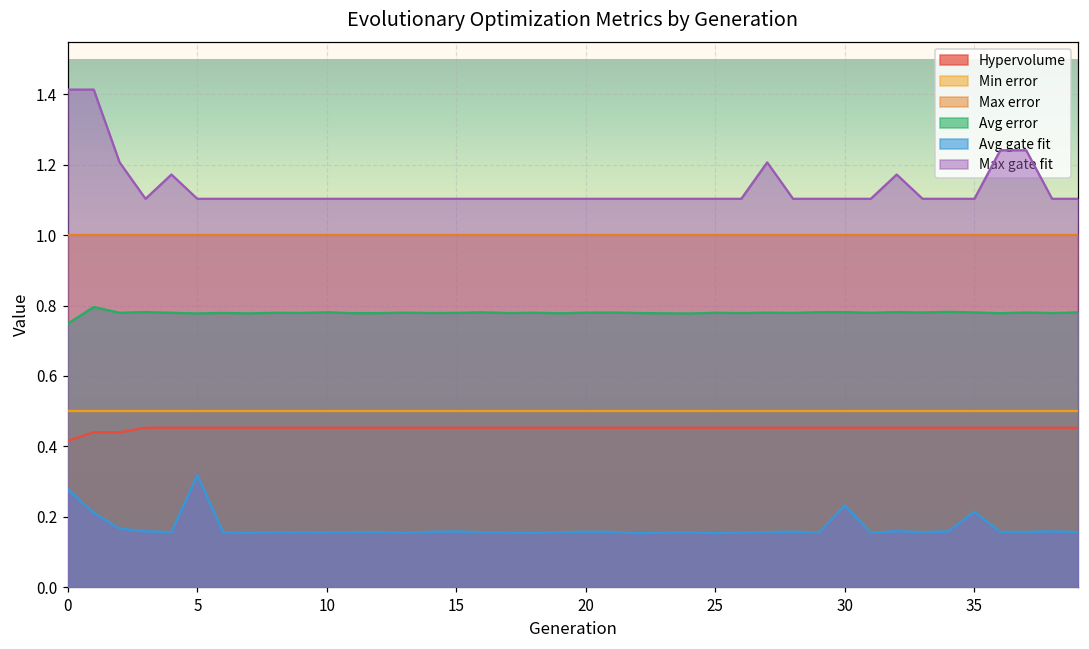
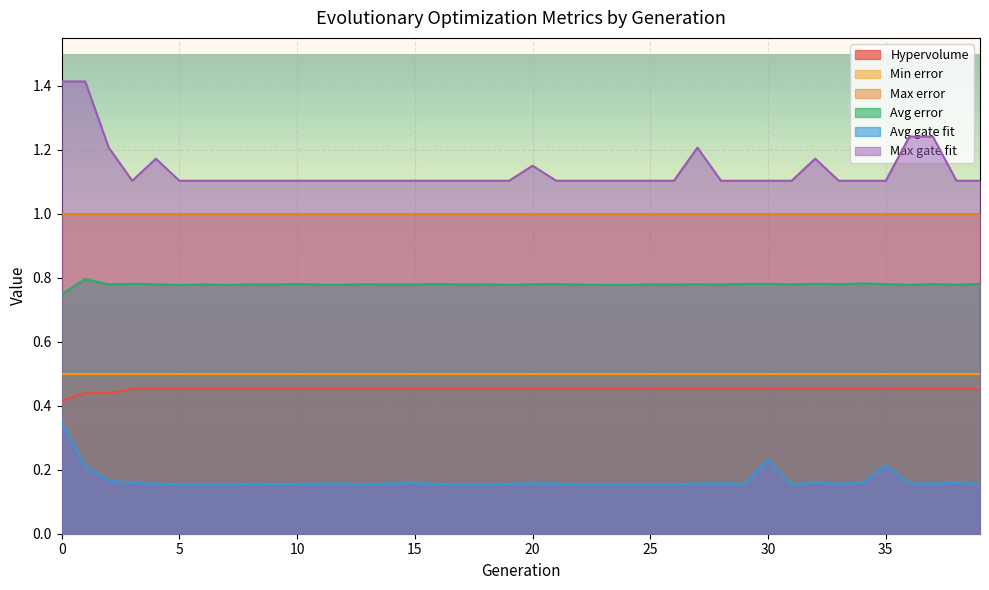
  {
    "Avg error": {
      "0": 0.75,
      "5": 0.78,
      "10": 0.78,
      "15": 0.78,
      "20": 0.78,
      "25": 0.78,
      "30": 0.78,
      "35": 0.78
    },
    "Avg gate fit": {
-     "0": 0.28,
-     "5": 0.32,
+     "0": 0.35,
+     "5": 0.16,
      "10": 0.16,
      "15": 0.16,
      "20": 0.16,
      "25": 0.15,
      "30": 0.23,
      "35": 0.21
    },
    "Max gate fit": {
      "0": 1.41,
      "5": 1.10,
      "10": 1.10,
      "15": 1.10,
-     "20": 1.10,
+     "20": 1.15,
      "25": 1.10,
      "30": 1.10,
      "35": 1.10
    }
  }
